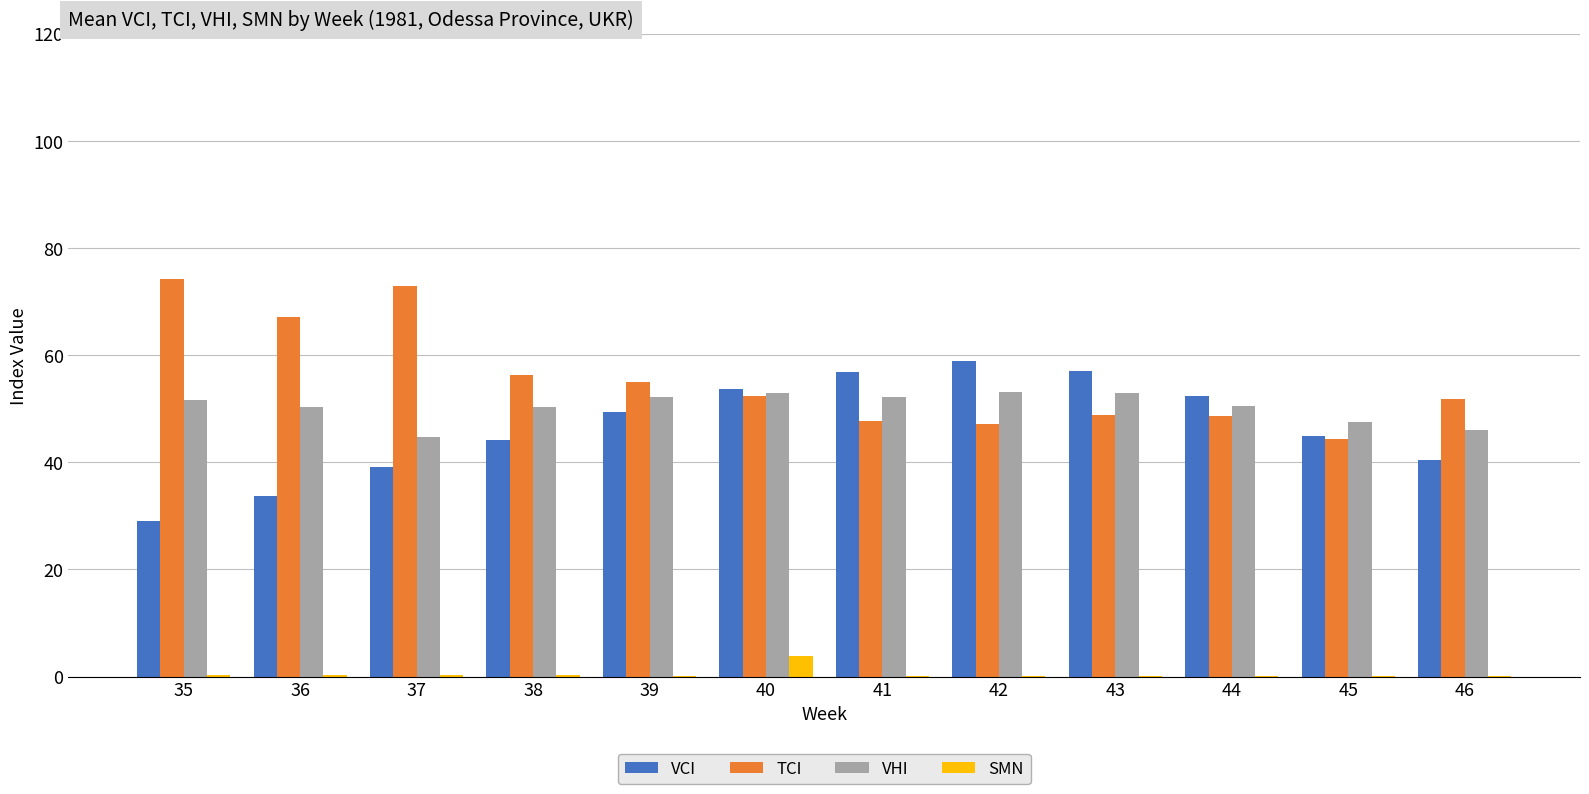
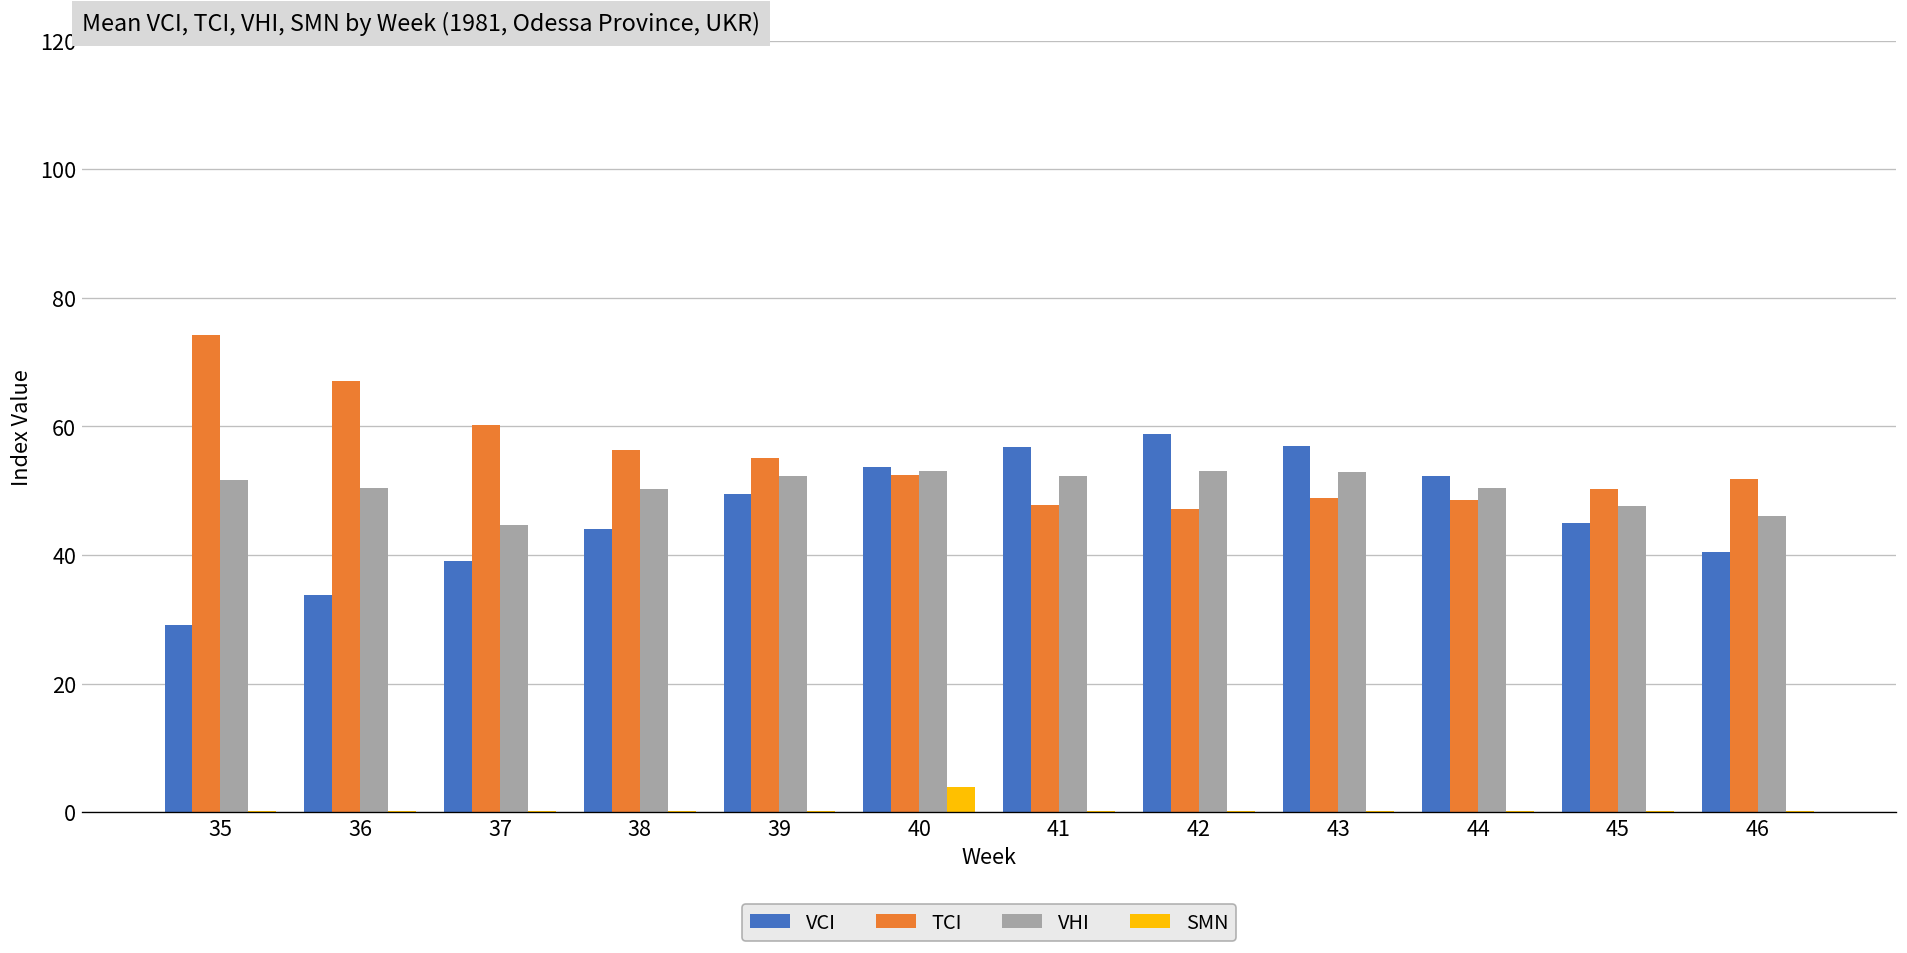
  {
    "VCI": {
      "35": 29,
      "36": 34,
      "37": 39,
      "38": 44,
      "39": 49,
      "40": 54,
      "41": 57,
      "42": 59,
      "43": 57,
      "44": 52,
      "45": 45,
      "46": 40
    },
    "TCI": {
      "35": 74,
      "36": 67,
-     "37": 73,
+     "37": 60,
      "38": 56,
      "39": 55,
      "40": 52,
      "41": 48,
      "42": 47,
      "43": 49,
      "44": 49,
-     "45": 44,
+     "45": 50,
      "46": 52
    },
    "VHI": {
      "35": 52,
      "36": 50,
      "37": 45,
      "38": 50,
      "39": 52,
      "40": 53,
      "41": 52,
      "42": 53,
      "43": 53,
      "44": 50,
      "45": 48,
      "46": 46
    },
    "SMN": {
      "40": 4
    }
  }
